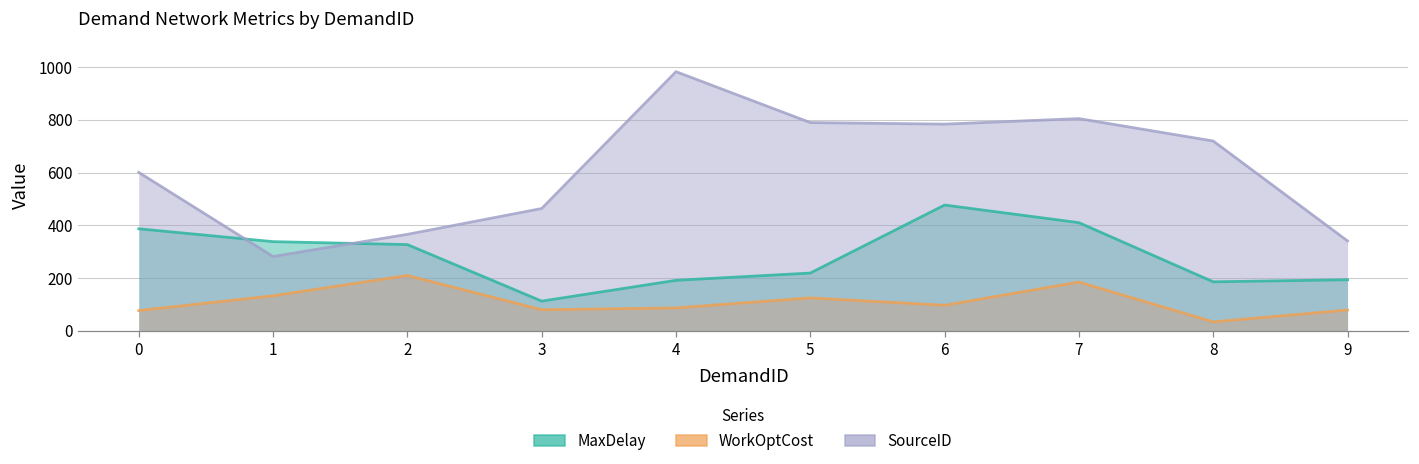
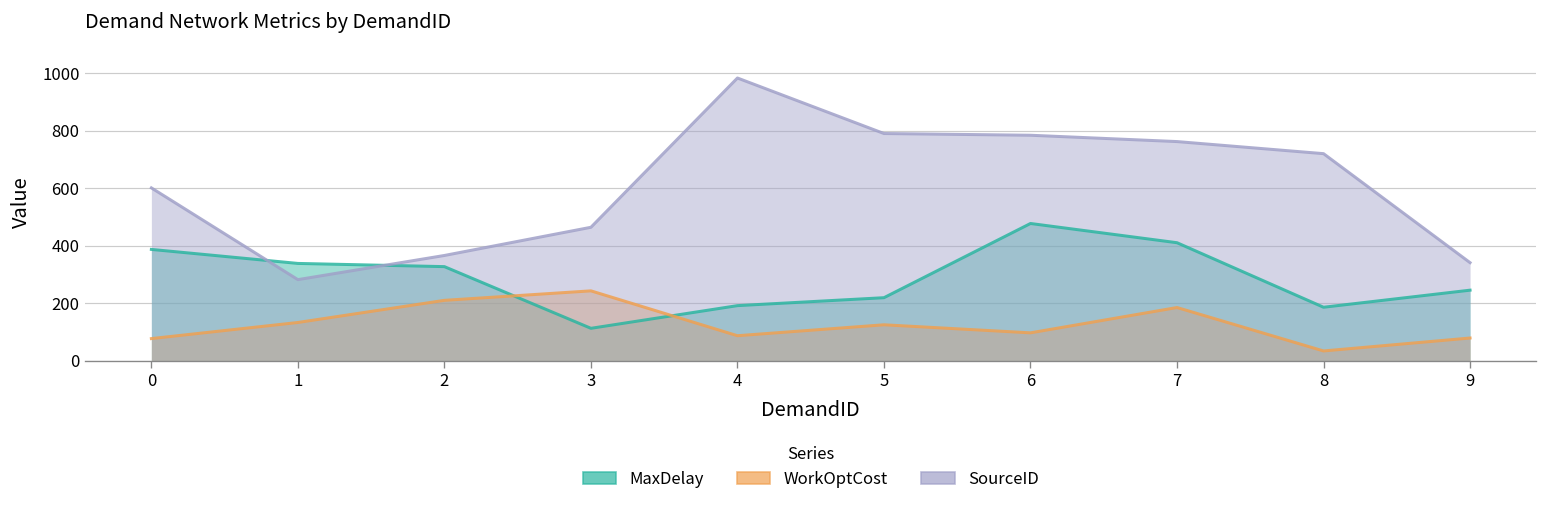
  {
    "MaxDelay": {
      "0": 390,
      "1": 340,
      "2": 330,
      "3": 110,
      "4": 190,
      "5": 220,
      "6": 480,
      "7": 410,
      "8": 190,
-     "9": 190
+     "9": 250
    },
    "WorkOptCost": {
      "0": 80,
      "1": 130,
      "2": 210,
-     "3": 80,
+     "3": 240,
      "4": 90,
      "5": 130,
      "6": 100,
      "7": 190,
      "8": 30,
      "9": 80
    },
    "SourceID": {
      "0": 600,
      "1": 280,
      "2": 370,
      "3": 460,
      "4": 980,
      "5": 790,
      "6": 780,
-     "7": 810,
+     "7": 760,
      "8": 720,
      "9": 340
    }
  }
